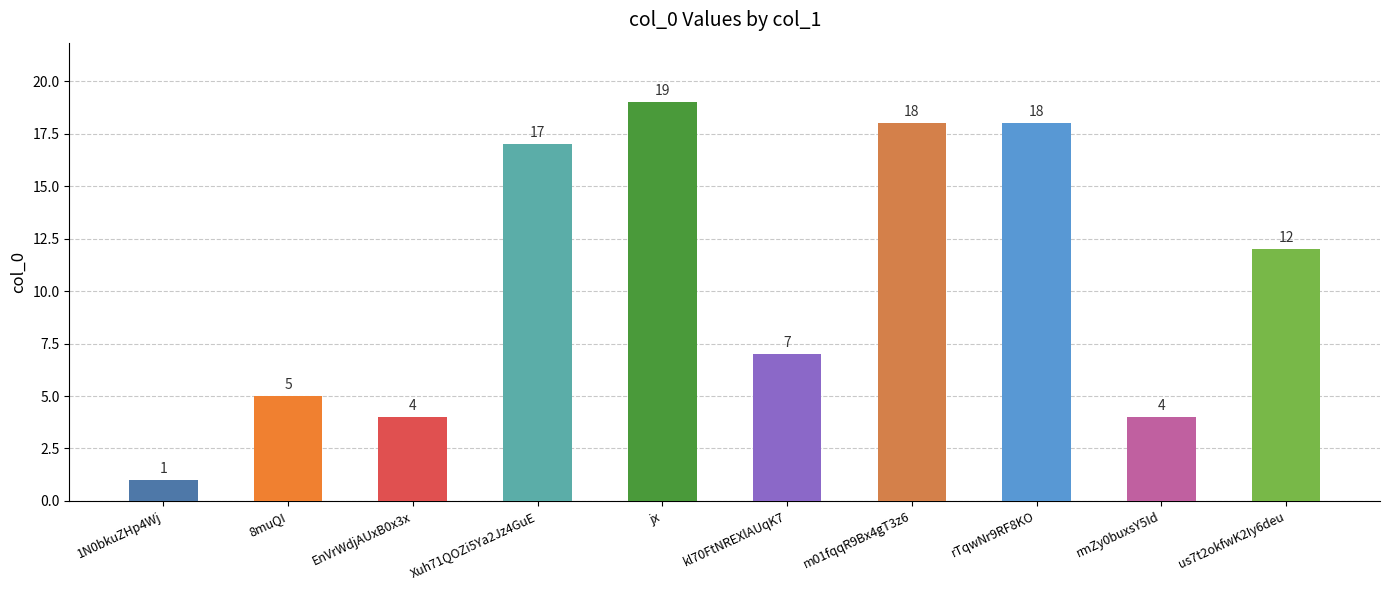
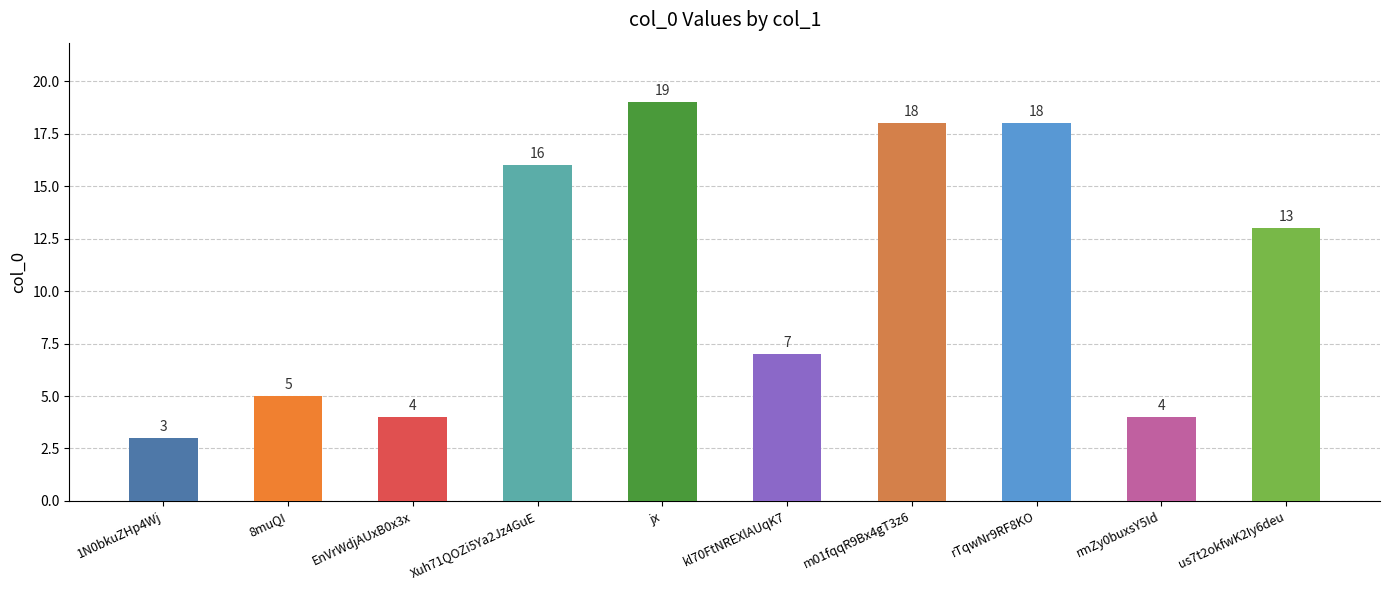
  {
-   "1N0bkuZHp4Wj": 1,
+   "1N0bkuZHp4Wj": 3,
    "8muQI": 5,
    "EnVrWdjAUxB0x3x": 4,
-   "Xuh71QOZi5Ya2Jz4GuE": 17,
+   "Xuh71QOZi5Ya2Jz4GuE": 16,
    "jx": 19,
    "kl70FtNREXlAUqK7": 7,
    "m01fqqR9Bx4gT3z6": 18,
    "rTqwNr9RF8KO": 18,
    "rmZy0buxsY5Id": 4,
-   "us7t2okfwK2Iy6deu": 12
+   "us7t2okfwK2Iy6deu": 13
  }
